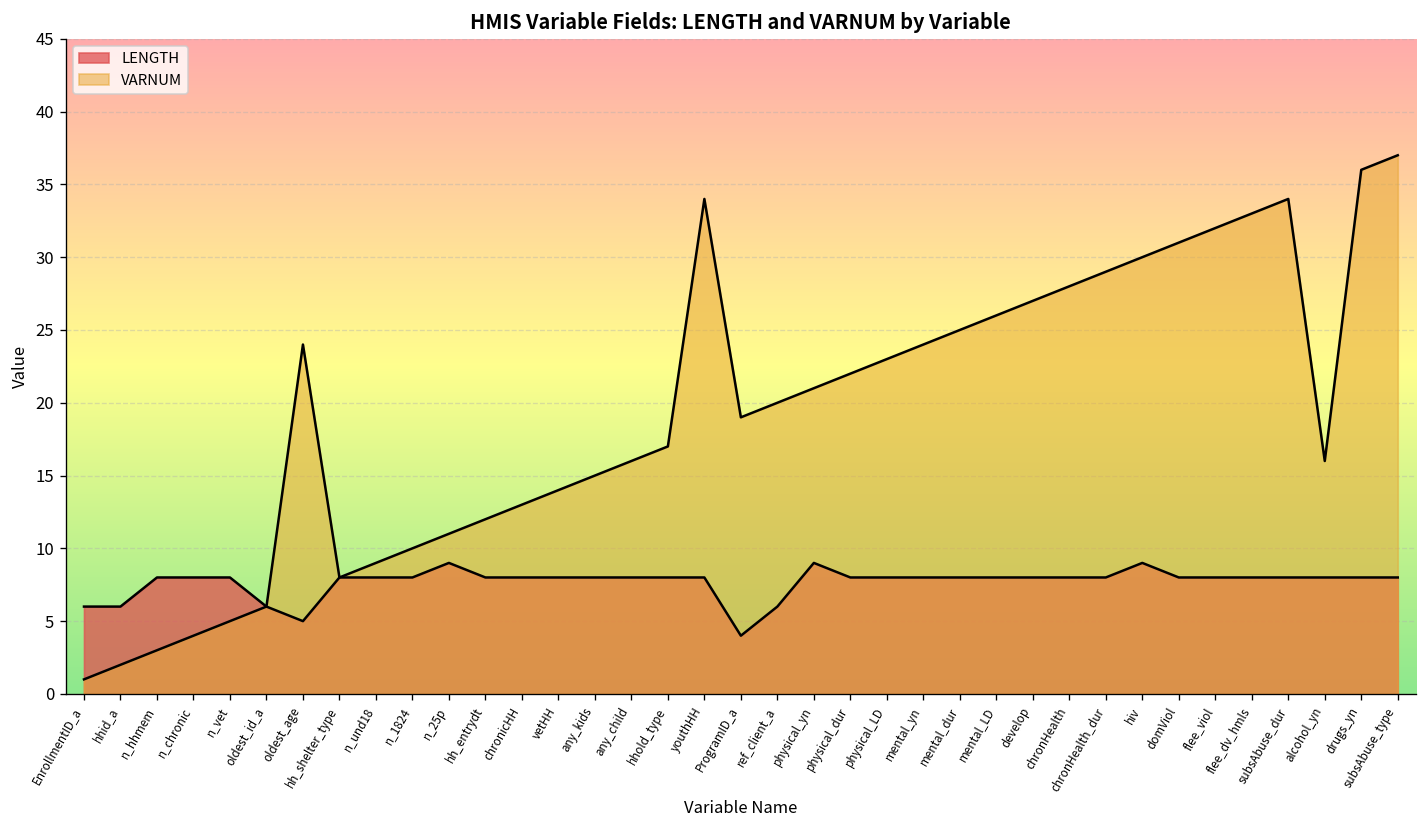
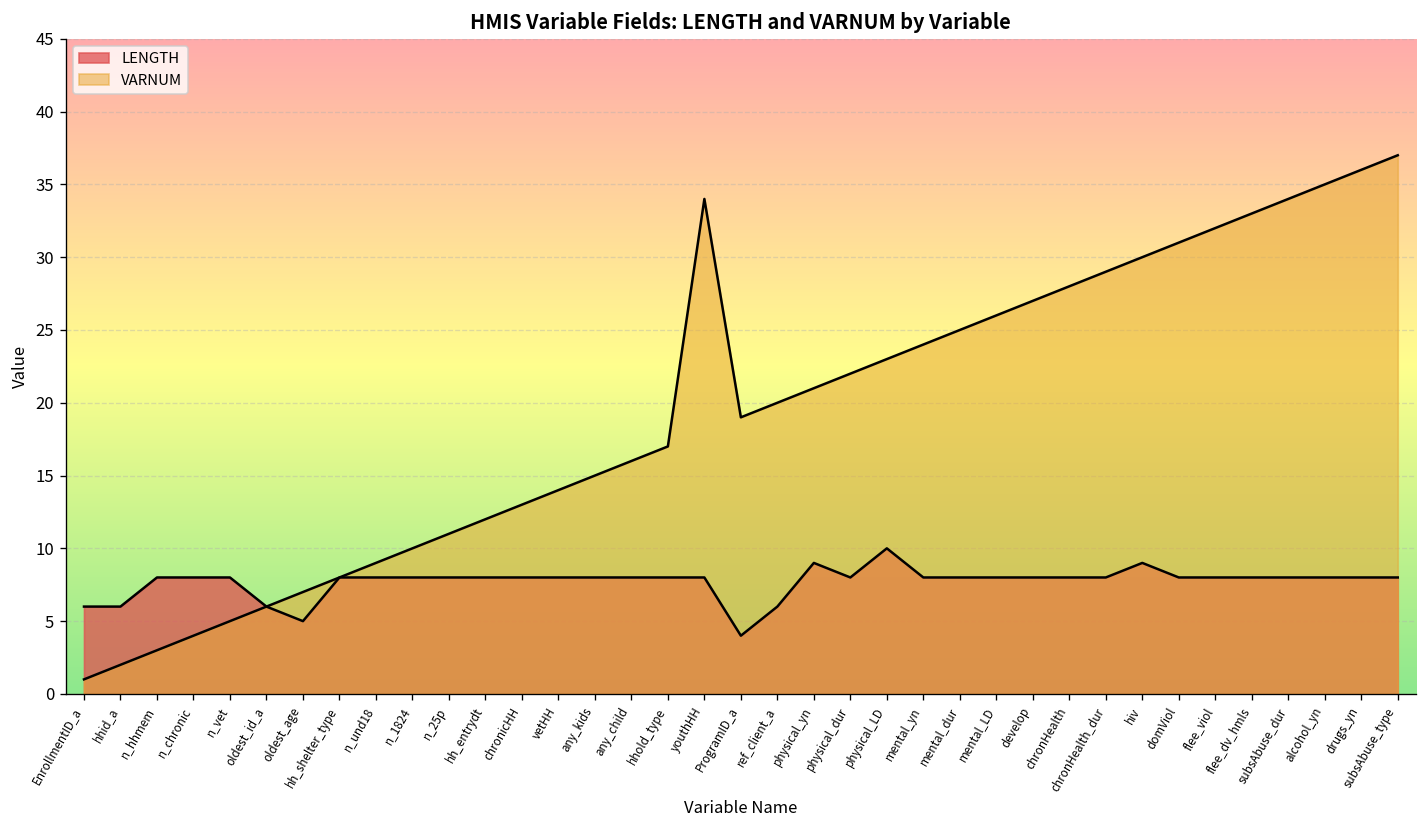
  {
    "LENGTH": {
      "EnrollmentID_a": 6,
      "hhid_a": 6,
      "n_hhmem": 8,
      "n_chronic": 8,
      "n_vet": 8,
      "oldest_age": 5,
      "n_und18": 8,
      "n_1824": 8,
-     "n_25p": 9,
+     "n_25p": 8,
      "hh_entrydt": 8,
      "chronicHH": 8,
      "vetHH": 8,
      "any_kids": 8,
      "any_child": 8,
      "hhold_type": 8,
      "youthHH": 8,
      "ProgramID_a": 4,
      "ref_client_a": 6,
      "physical_yn": 9,
      "physical_dur": 8,
-     "physical_LD": 8,
+     "physical_LD": 10,
      "mental_yn": 8,
      "mental_dur": 8,
      "mental_LD": 8,
      "develop": 8,
      "chronHealth": 8,
      "chronHealth_dur": 8,
      "hiv": 9,
      "domViol": 8,
      "flee_viol": 8,
      "flee_dv_hmls": 8,
      "subsAbuse_dur": 8,
      "alcohol_yn": 8,
      "drugs_yn": 8,
      "subsAbuse_type": 8
    },
    "VARNUM": {
      "EnrollmentID_a": 1,
      "hhid_a": 2,
      "n_hhmem": 3,
      "n_chronic": 4,
      "n_vet": 5,
-     "oldest_age": 24,
+     "oldest_age": 7,
      "n_und18": 9,
      "n_1824": 10,
      "n_25p": 11,
      "hh_entrydt": 12,
      "chronicHH": 13,
      "vetHH": 14,
      "any_kids": 15,
      "any_child": 16,
      "hhold_type": 17,
      "youthHH": 34,
      "ProgramID_a": 19,
      "ref_client_a": 20,
      "physical_yn": 21,
      "physical_dur": 22,
      "physical_LD": 23,
      "mental_yn": 24,
      "mental_dur": 25,
      "mental_LD": 26,
      "develop": 27,
      "chronHealth": 28,
      "chronHealth_dur": 29,
      "hiv": 30,
      "domViol": 31,
      "flee_viol": 32,
      "flee_dv_hmls": 33,
      "subsAbuse_dur": 34,
-     "alcohol_yn": 16,
+     "alcohol_yn": 35,
      "drugs_yn": 36,
      "subsAbuse_type": 37
    }
  }
